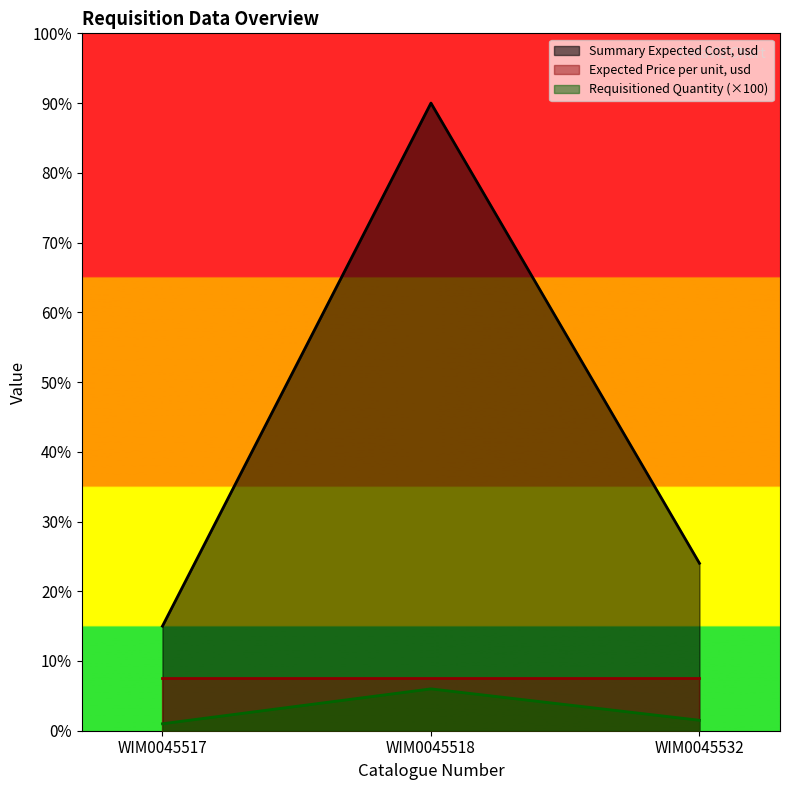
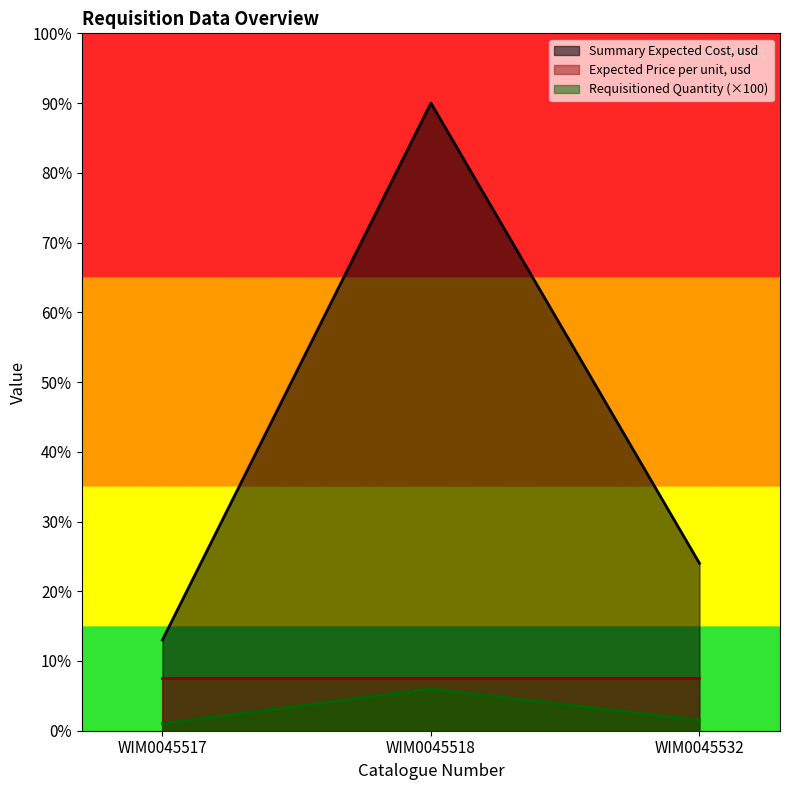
  {
    "Summary Expected Cost, usd": {
-     "WIM0045517": "15%",
+     "WIM0045517": "13%",
      "WIM0045518": "90%",
      "WIM0045532": "24%"
    },
    "Expected Price per unit, usd": {
      "WIM0045517": "8%",
      "WIM0045518": "8%",
      "WIM0045532": "8%"
    },
    "Requisitioned Quantity (×100)": {
      "WIM0045517": "1%",
      "WIM0045518": "6%",
      "WIM0045532": "2%"
    }
  }
